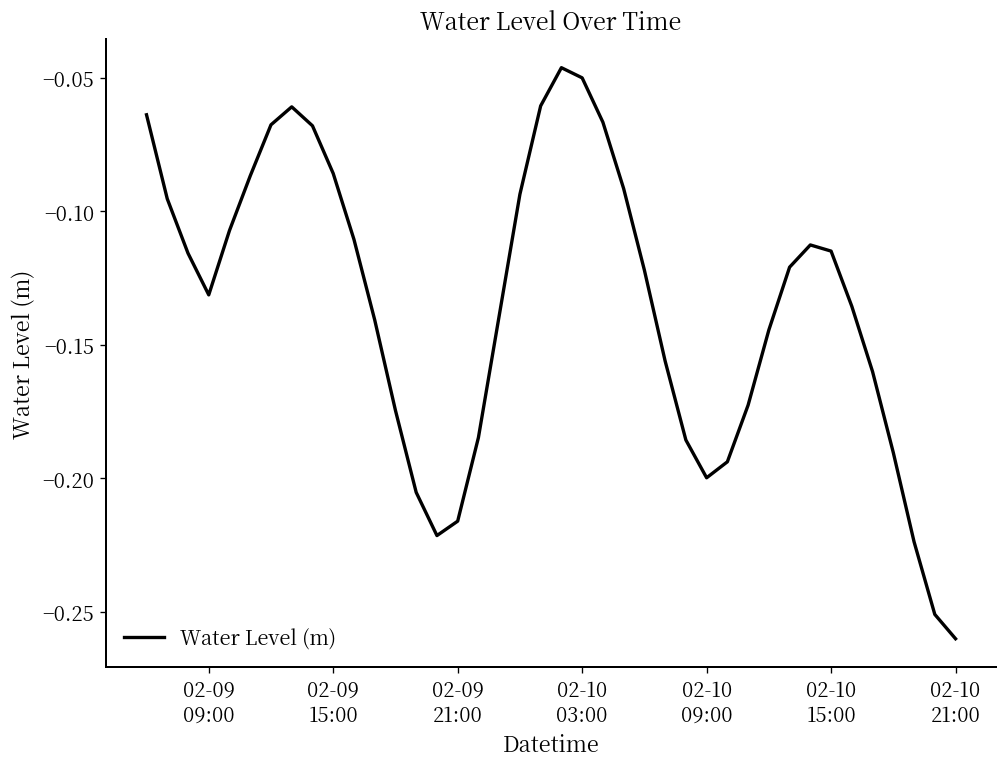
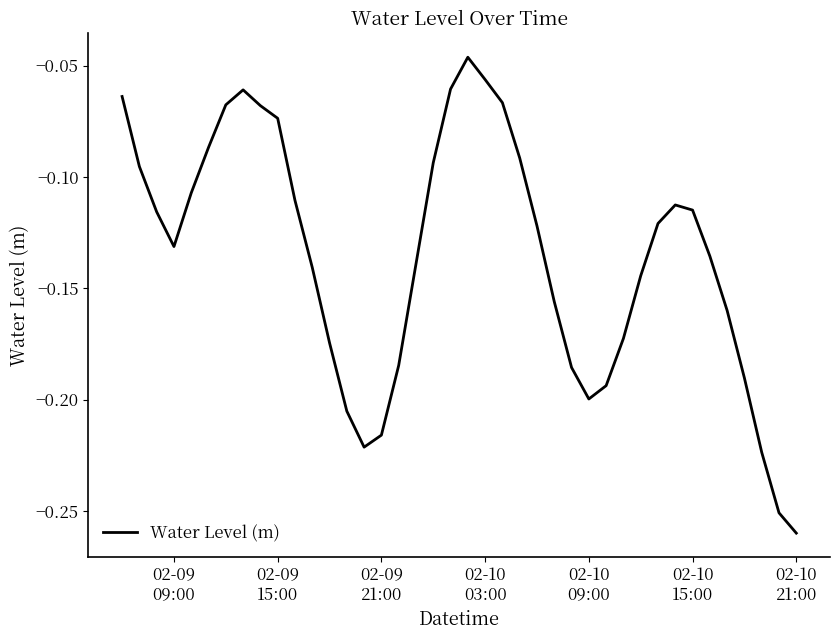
  {
    "02-09 09:00": -0.131,
-   "02-09 15:00": -0.086,
+   "02-09 15:00": -0.074,
    "02-09 21:00": -0.216,
-   "02-10 03:00": -0.050,
+   "02-10 03:00": -0.056,
    "02-10 09:00": -0.200,
    "02-10 15:00": -0.115,
    "02-10 21:00": -0.260
  }
